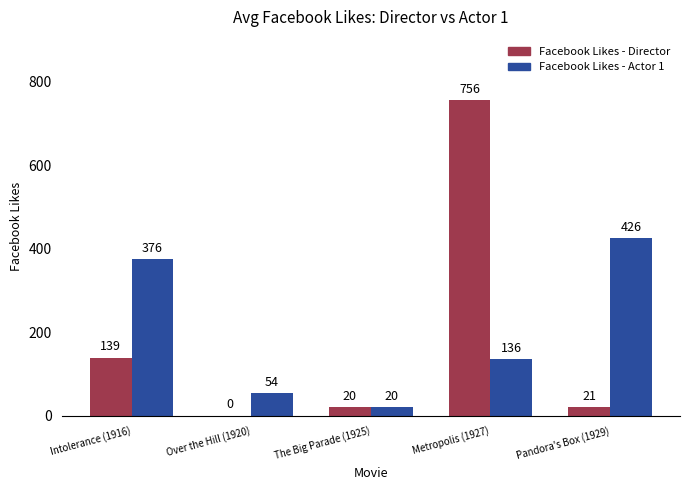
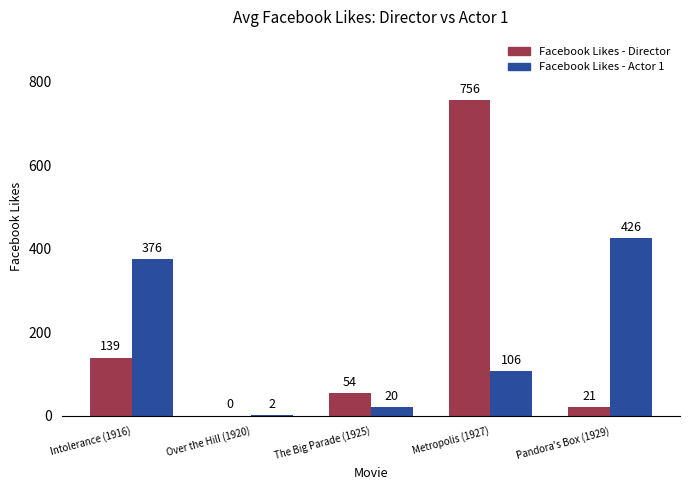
  {
    "Facebook Likes - Director": {
      "Intolerance (1916)": 139,
      "Over the Hill (1920)": 0,
-     "The Big Parade (1925)": 20,
+     "The Big Parade (1925)": 54,
      "Metropolis (1927)": 756,
      "Pandora's Box (1929)": 21
    },
    "Facebook Likes - Actor 1": {
      "Intolerance (1916)": 376,
-     "Over the Hill (1920)": 54,
+     "Over the Hill (1920)": 2,
      "The Big Parade (1925)": 20,
-     "Metropolis (1927)": 136,
+     "Metropolis (1927)": 106,
      "Pandora's Box (1929)": 426
    }
  }
